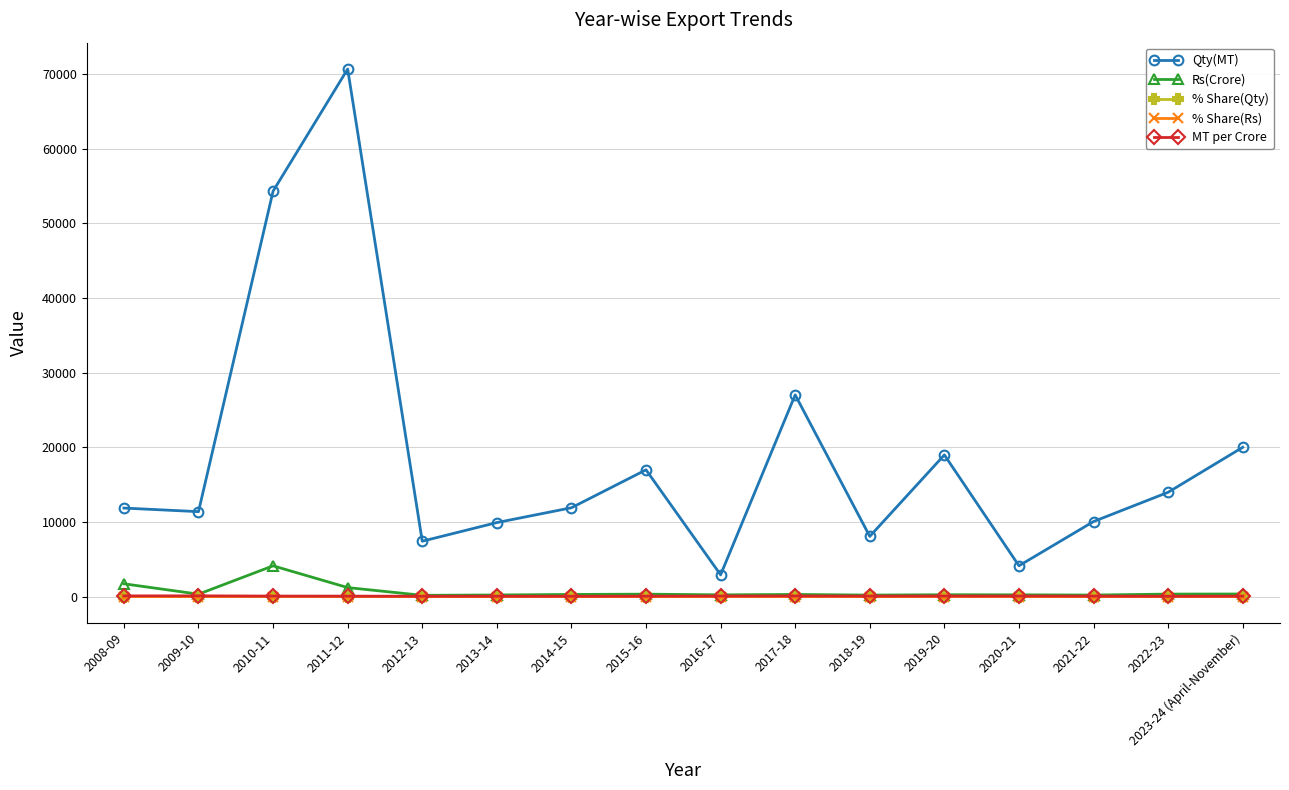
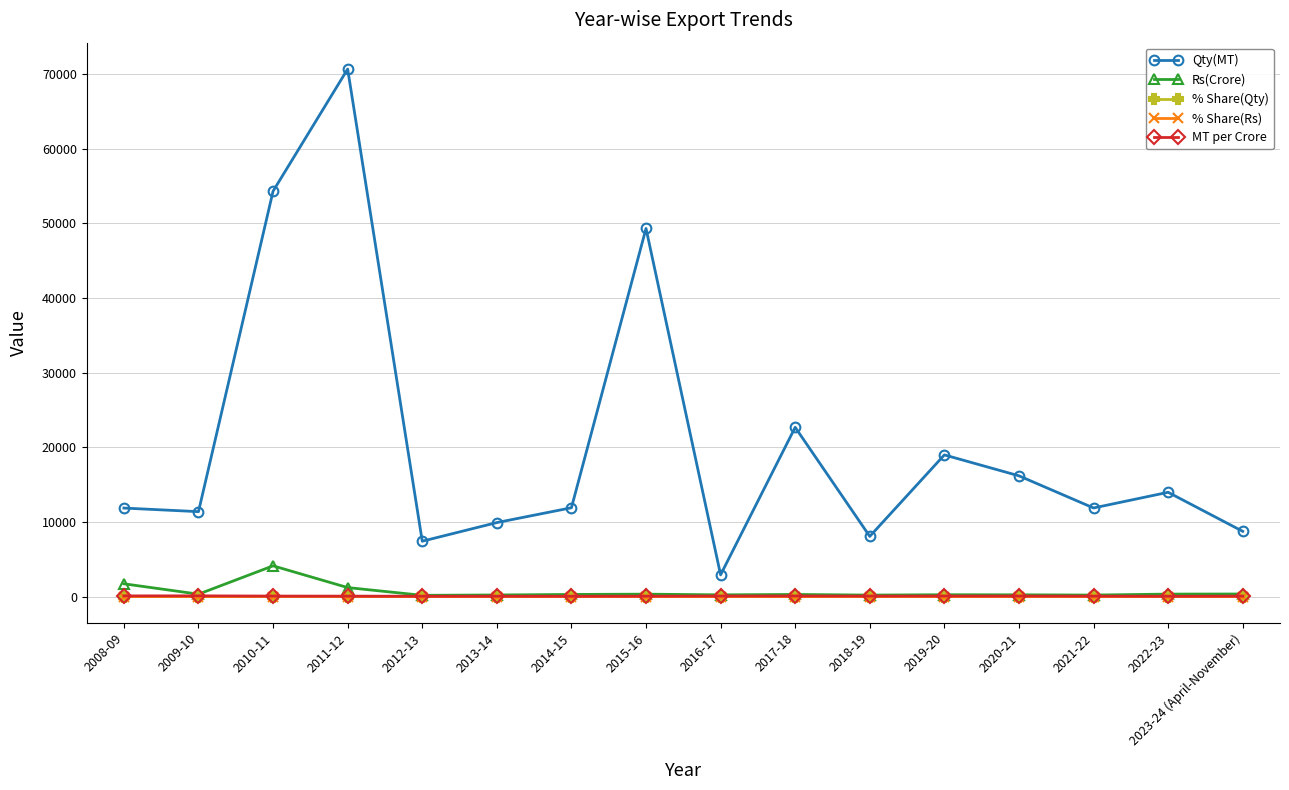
  {
    "Qty(MT)": {
      "2008-09": 12000,
      "2009-10": 11000,
      "2010-11": 54000,
      "2011-12": 71000,
      "2012-13": 7000,
      "2013-14": 10000,
      "2014-15": 12000,
-     "2015-16": 17000,
+     "2015-16": 49000,
      "2016-17": 3000,
-     "2017-18": 27000,
+     "2017-18": 23000,
      "2018-19": 8000,
      "2019-20": 19000,
-     "2020-21": 4000,
-     "2021-22": 10000,
+     "2020-21": 16000,
+     "2021-22": 12000,
      "2022-23": 14000,
-     "2023-24 (April-November)": 20000
+     "2023-24 (April-November)": 9000
    },
    "Rs(Crore)": {
      "2008-09": 2000,
      "2010-11": 4000,
      "2011-12": 1000
    }
  }
